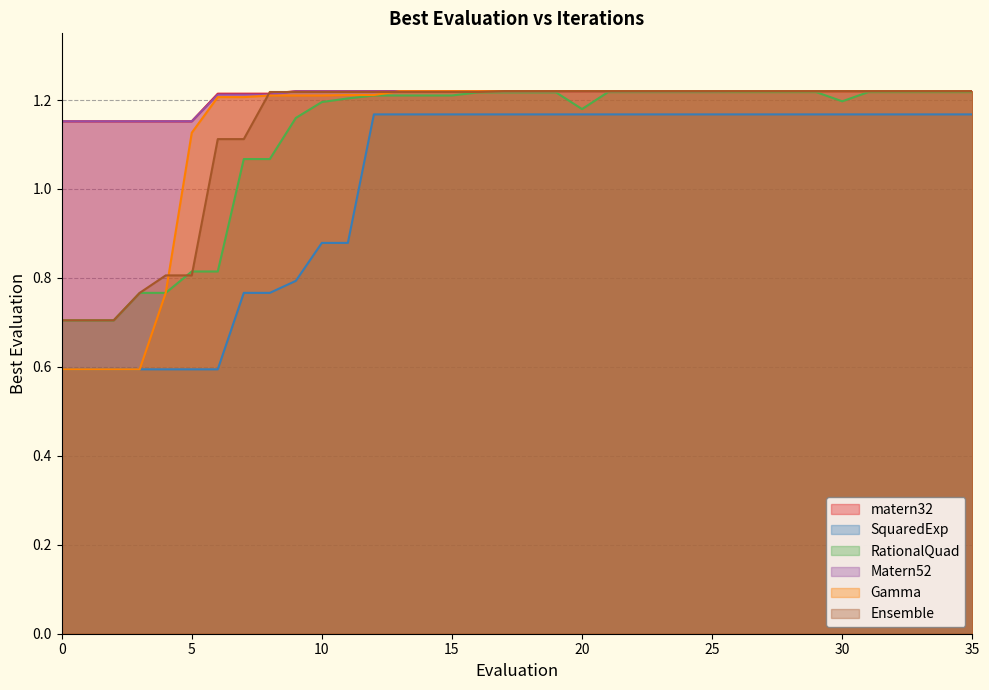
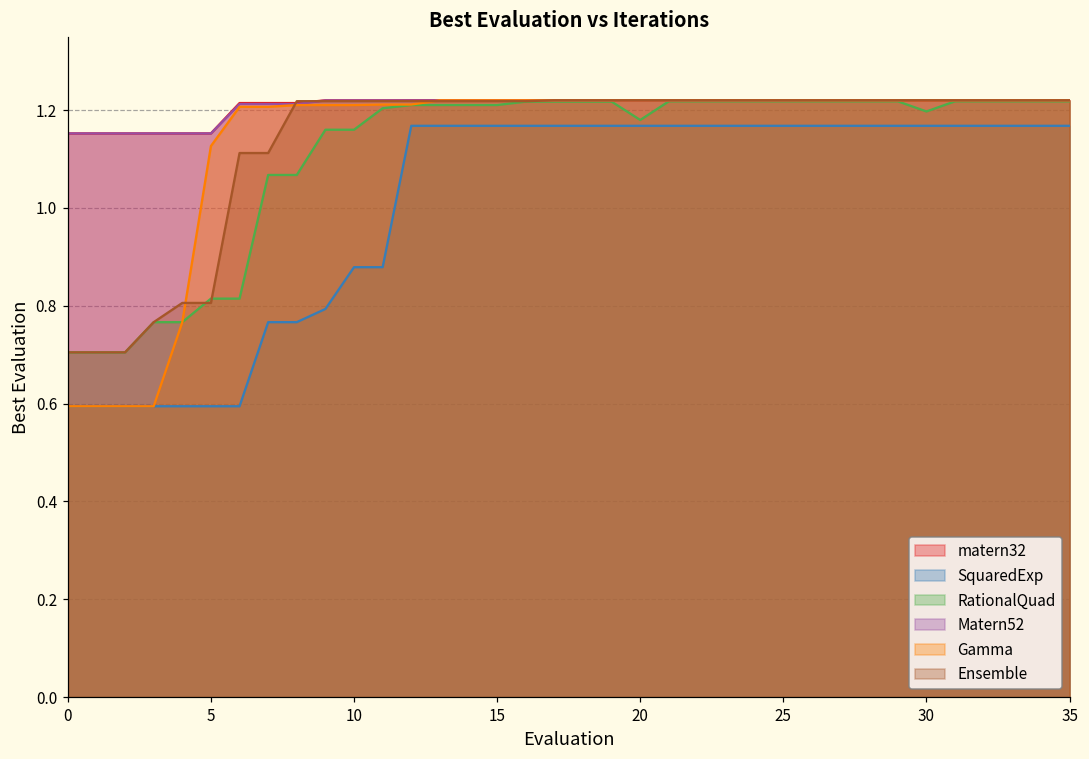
  {
    "RationalQuad": {
      "5": 0.81,
-     "10": 1.20,
+     "10": 1.16,
      "15": 1.21,
      "20": 1.18,
      "30": 1.20
    }
  }
